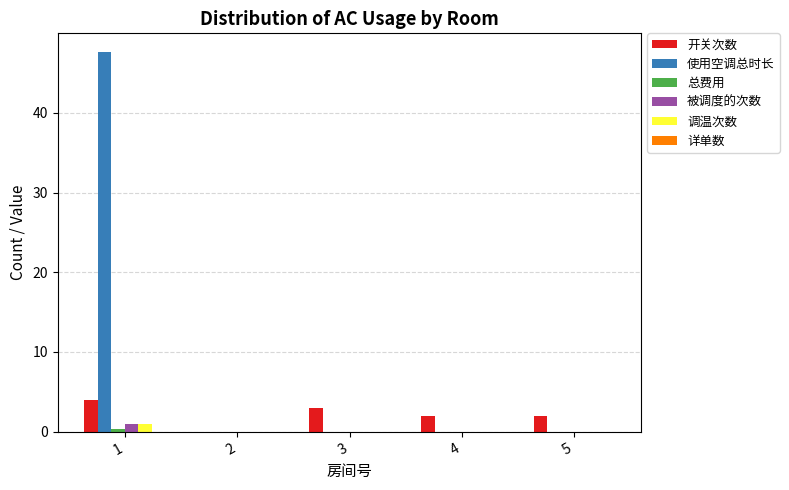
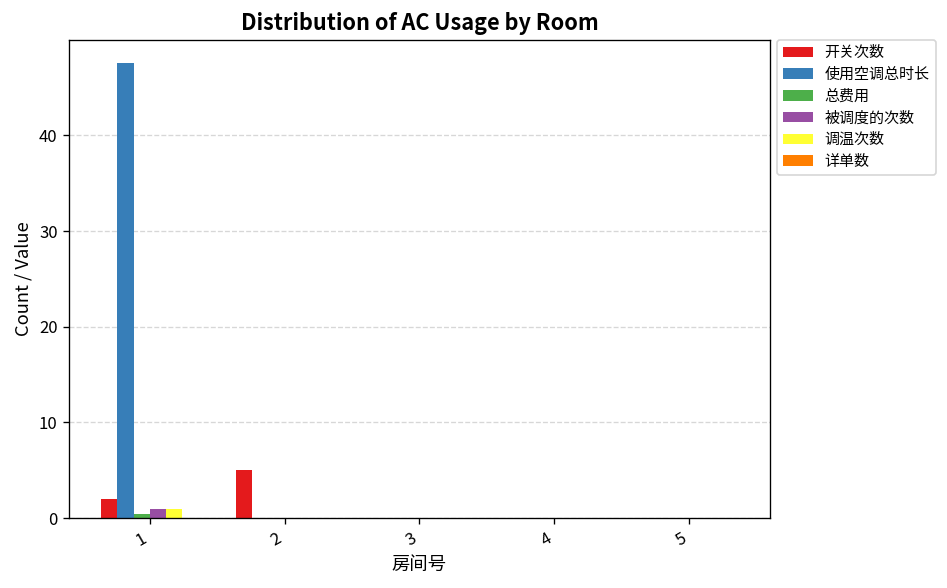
  {
    "开关次数": {
-     "1": 4,
-     "2": 0,
-     "3": 3,
-     "4": 2,
-     "5": 2
+     "1": 2,
+     "2": 5,
+     "3": 0,
+     "4": 0,
+     "5": 0
    },
    "使用空调总时长": {
      "1": 48,
      "2": 0,
      "3": 0,
      "4": 0,
      "5": 0
    },
    "总费用": {
      "1": 0,
      "2": 0,
      "3": 0,
      "4": 0,
      "5": 0
    },
    "被调度的次数": {
      "1": 1,
      "2": 0,
      "3": 0,
      "4": 0,
      "5": 0
    },
    "调温次数": {
      "1": 1,
      "2": 0,
      "3": 0,
      "4": 0,
      "5": 0
    },
    "详单数": {
      "1": 0,
      "2": 0,
      "3": 0,
      "4": 0,
      "5": 0
    }
  }
